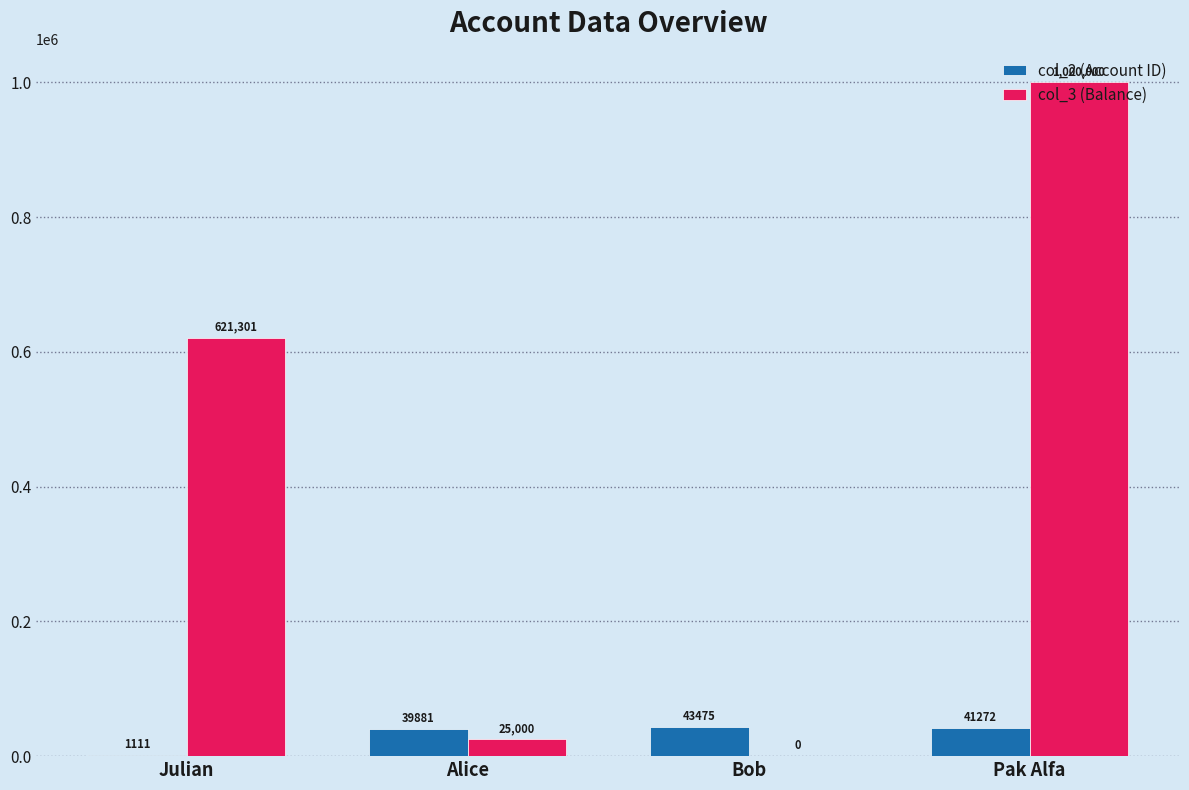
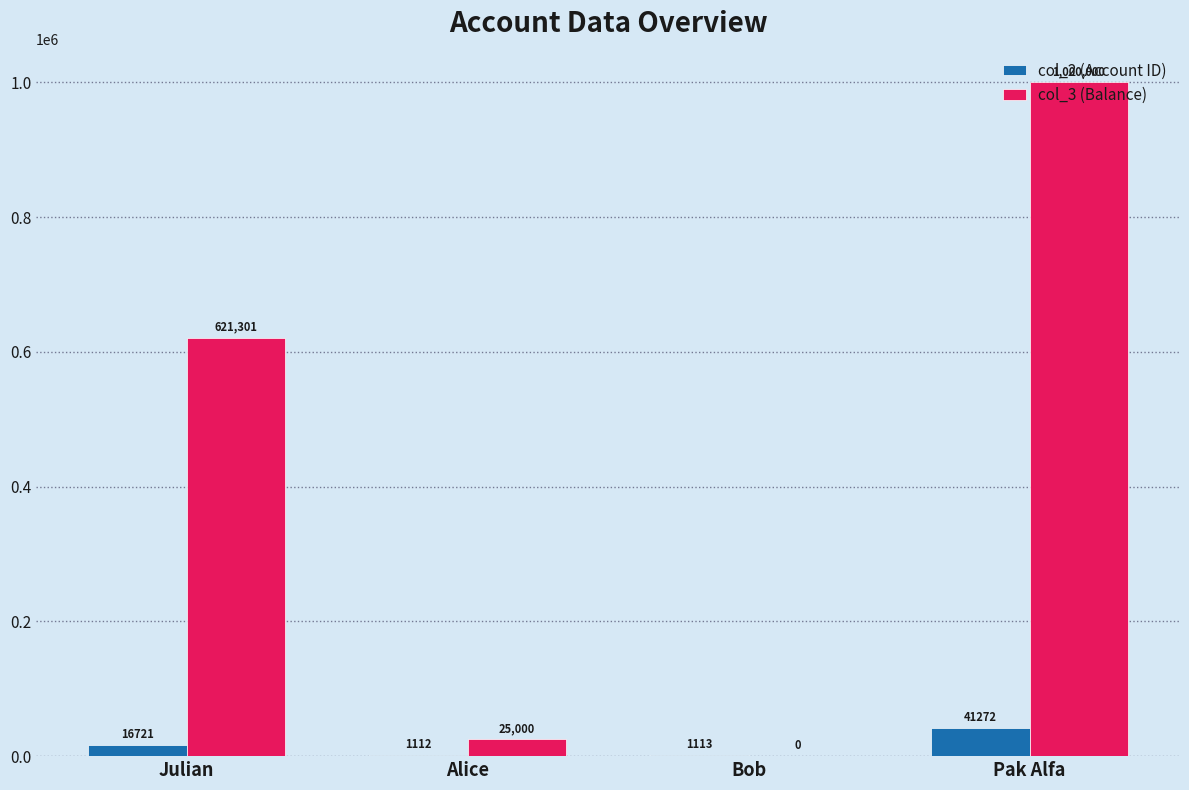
  {
    "col_2 (Account ID)": {
-     "Julian": "1111",
-     "Alice": "39881",
-     "Bob": "43475",
+     "Julian": "16721",
+     "Alice": "1112",
+     "Bob": "1113",
      "Pak Alfa": "41272"
    },
    "col_3 (Balance)": {
      "Alice": "25,000",
      "Bob": "0",
      "Pak Alfa": "1,000,000"
    }
  }
